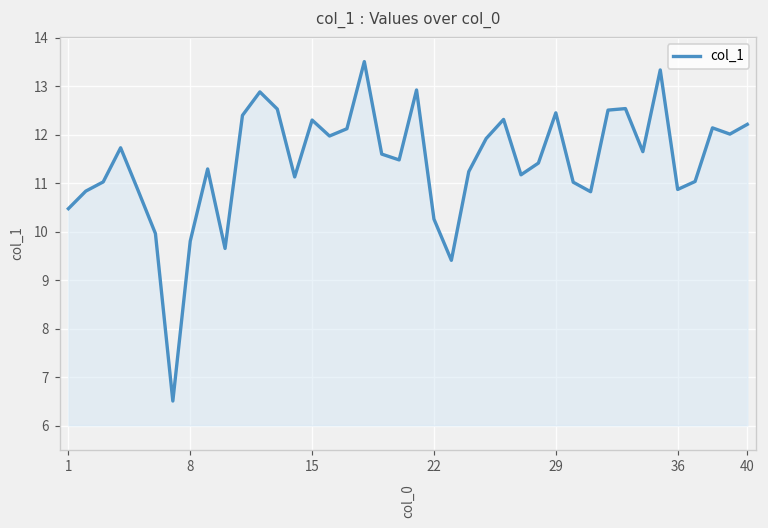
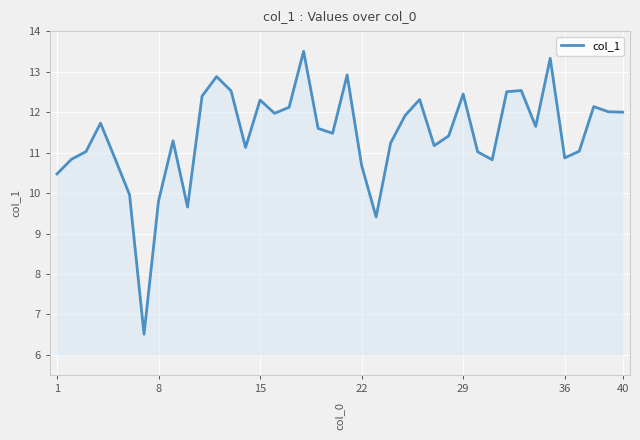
  {
    "1": 10.5,
    "8": 9.8,
    "15": 12.3,
-   "22": 10.3,
+   "22": 10.7,
    "29": 12.4,
    "36": 10.9,
-   "40": 12.2
+   "40": 12.0
  }
